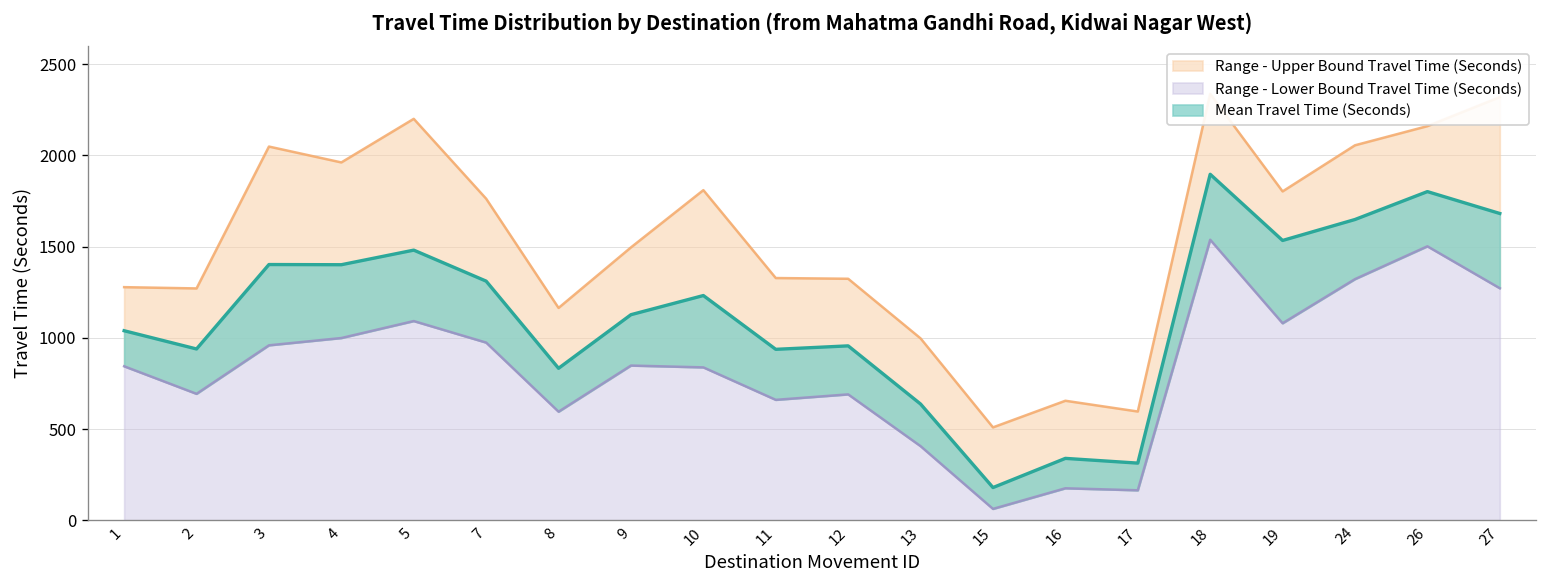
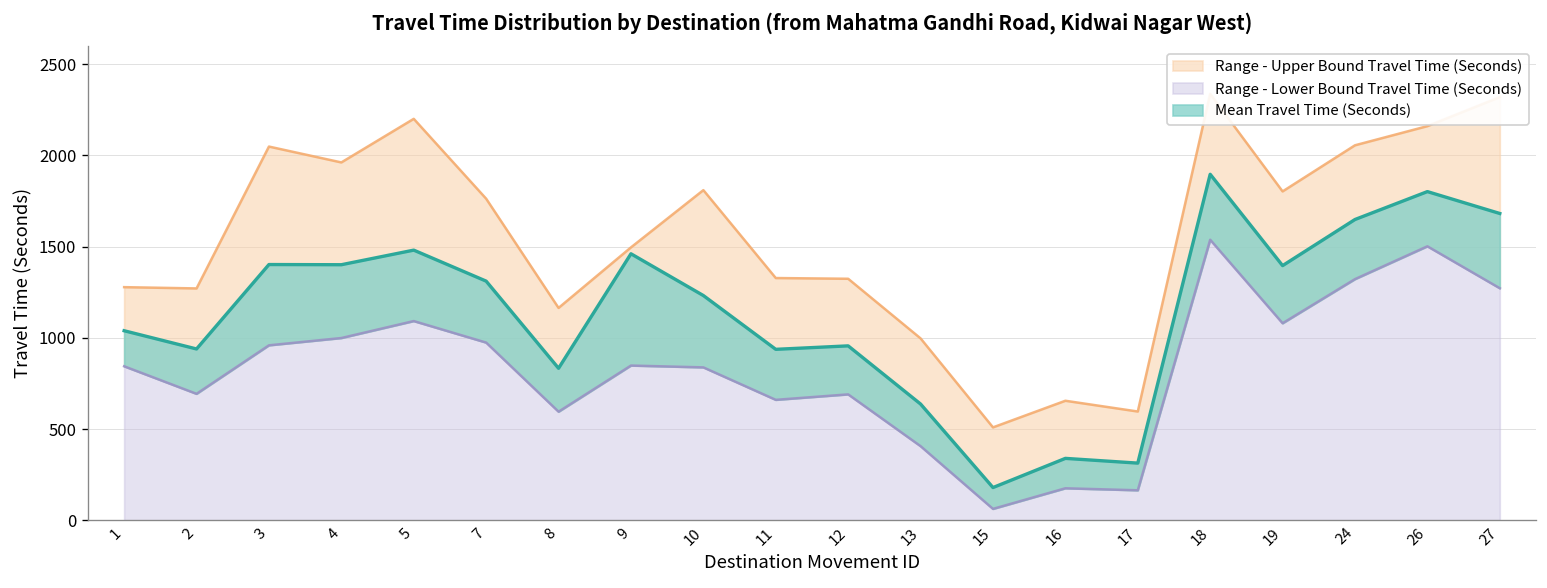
  {
    "Range - Upper Bound Travel Time (Seconds)": {
      "1": 1280,
      "2": 1270,
      "3": 2050,
      "4": 1960,
      "5": 2200,
      "7": 1760,
      "8": 1160,
      "9": 1500,
      "10": 1810,
      "11": 1330,
      "12": 1320,
      "13": 1000,
      "15": 510,
      "16": 660,
      "17": 600,
      "19": 1800,
      "24": 2060
    },
    "Range - Lower Bound Travel Time (Seconds)": {
      "1": 840,
      "2": 690,
      "3": 960,
      "4": 1000,
      "5": 1090,
      "7": 970,
      "8": 600,
      "9": 850,
      "10": 840,
      "11": 660,
      "12": 690,
      "13": 410,
      "15": 60,
      "16": 180,
      "17": 160,
      "18": 1540,
      "19": 1080,
      "24": 1320,
      "26": 1500,
      "27": 1270
    },
    "Mean Travel Time (Seconds)": {
      "1": 1040,
      "2": 940,
      "3": 1400,
      "4": 1400,
      "5": 1480,
      "7": 1310,
      "8": 830,
-     "9": 1130,
+     "9": 1460,
      "10": 1230,
      "11": 940,
      "12": 960,
      "13": 640,
      "15": 180,
      "16": 340,
      "17": 310,
      "18": 1900,
-     "19": 1530,
+     "19": 1400,
      "24": 1650,
      "26": 1800,
      "27": 1680
    }
  }
